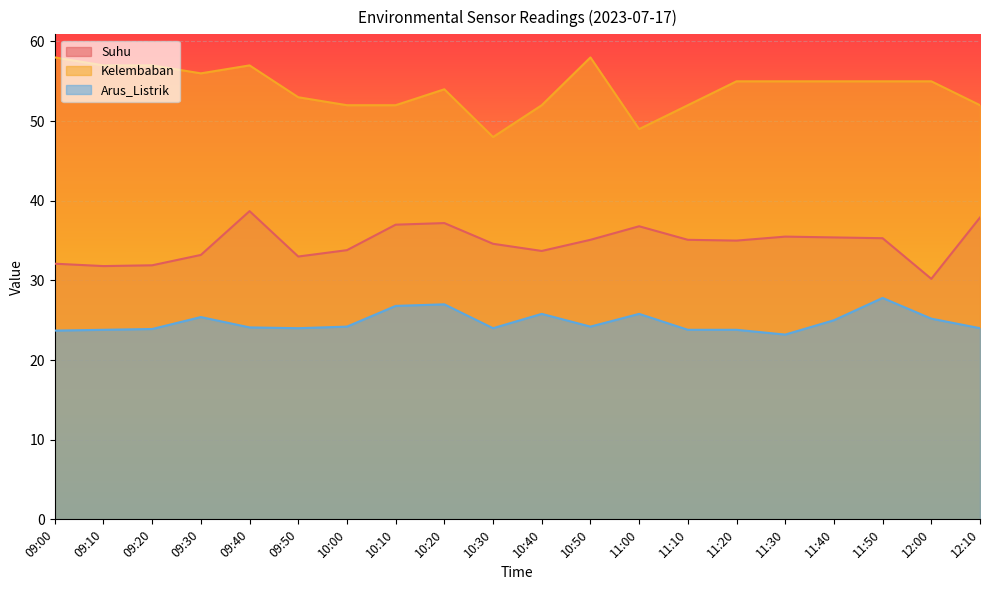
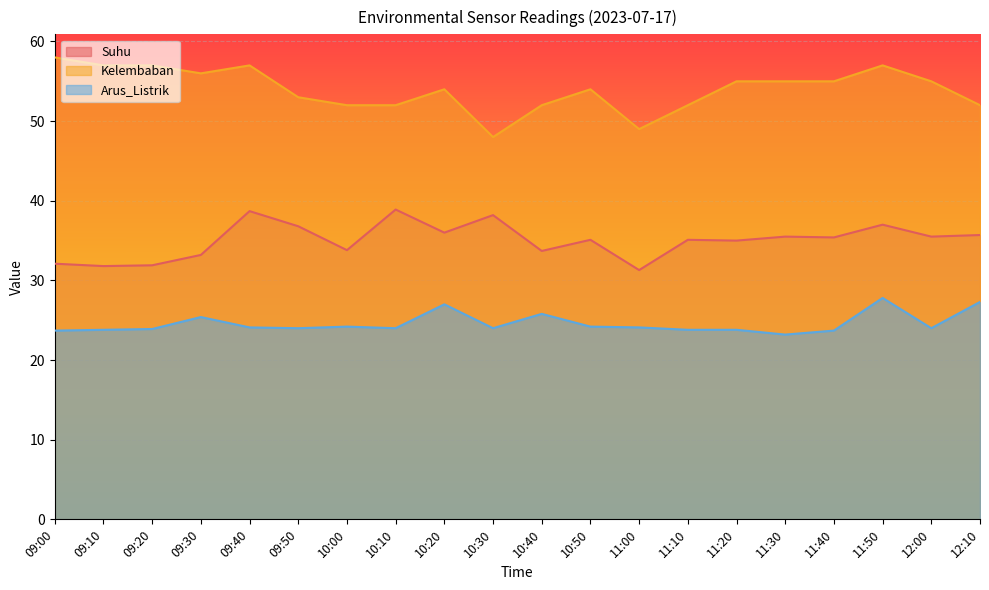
  {
    "Suhu": {
      "09:00": 32,
      "09:10": 32,
      "09:20": 32,
      "09:30": 33,
      "09:40": 39,
-     "09:50": 33,
+     "09:50": 37,
      "10:00": 34,
-     "10:10": 37,
-     "10:20": 37,
-     "10:30": 35,
+     "10:10": 39,
+     "10:20": 36,
+     "10:30": 38,
      "10:40": 34,
      "10:50": 35,
-     "11:00": 37,
+     "11:00": 31,
      "11:10": 35,
      "11:20": 35,
      "11:30": 36,
      "11:40": 35,
-     "11:50": 35,
-     "12:00": 30,
-     "12:10": 38
+     "11:50": 37,
+     "12:00": 36,
+     "12:10": 36
    },
    "Kelembaban": {
      "09:00": 58,
      "09:30": 56,
      "09:40": 57,
      "09:50": 53,
      "10:00": 52,
      "10:10": 52,
      "10:20": 54,
      "10:30": 48,
      "10:40": 52,
-     "10:50": 58,
+     "10:50": 54,
      "11:00": 49,
      "11:10": 52,
      "11:20": 55,
      "11:30": 55,
      "11:40": 55,
-     "11:50": 55,
+     "11:50": 57,
      "12:00": 55,
      "12:10": 52
    },
    "Arus_Listrik": {
      "09:00": 24,
      "09:10": 24,
      "09:20": 24,
      "09:30": 25,
      "09:40": 24,
      "09:50": 24,
      "10:00": 24,
-     "10:10": 27,
+     "10:10": 24,
      "10:20": 27,
      "10:30": 24,
      "10:40": 26,
      "10:50": 24,
-     "11:00": 26,
+     "11:00": 24,
      "11:10": 24,
      "11:20": 24,
      "11:30": 23,
-     "11:40": 25,
+     "11:40": 24,
      "11:50": 28,
-     "12:00": 25,
-     "12:10": 24
+     "12:00": 24,
+     "12:10": 27
    }
  }
